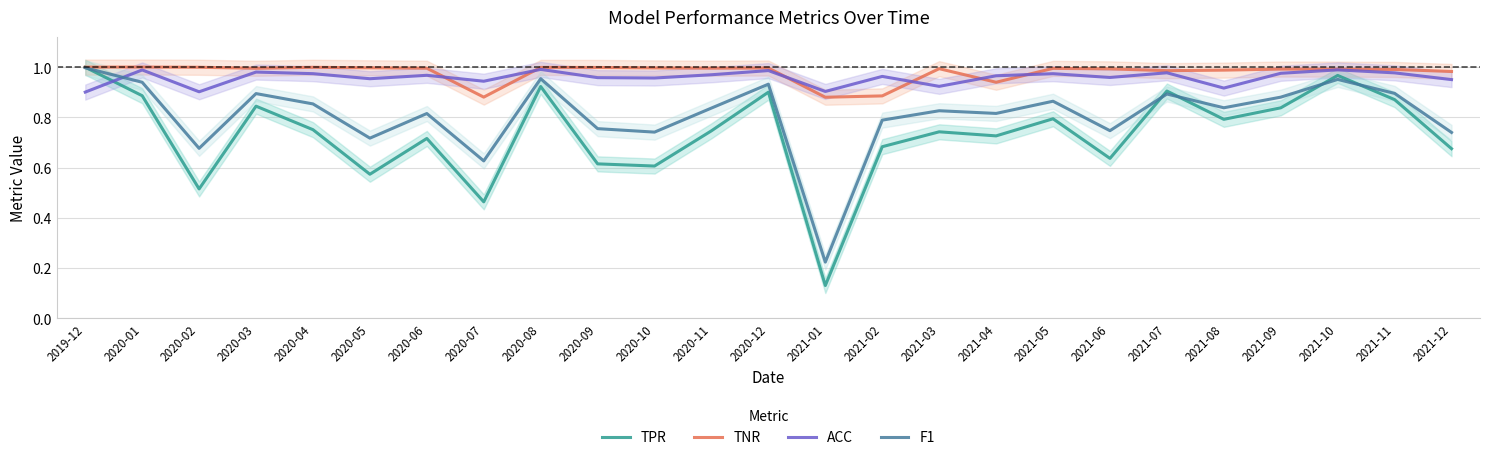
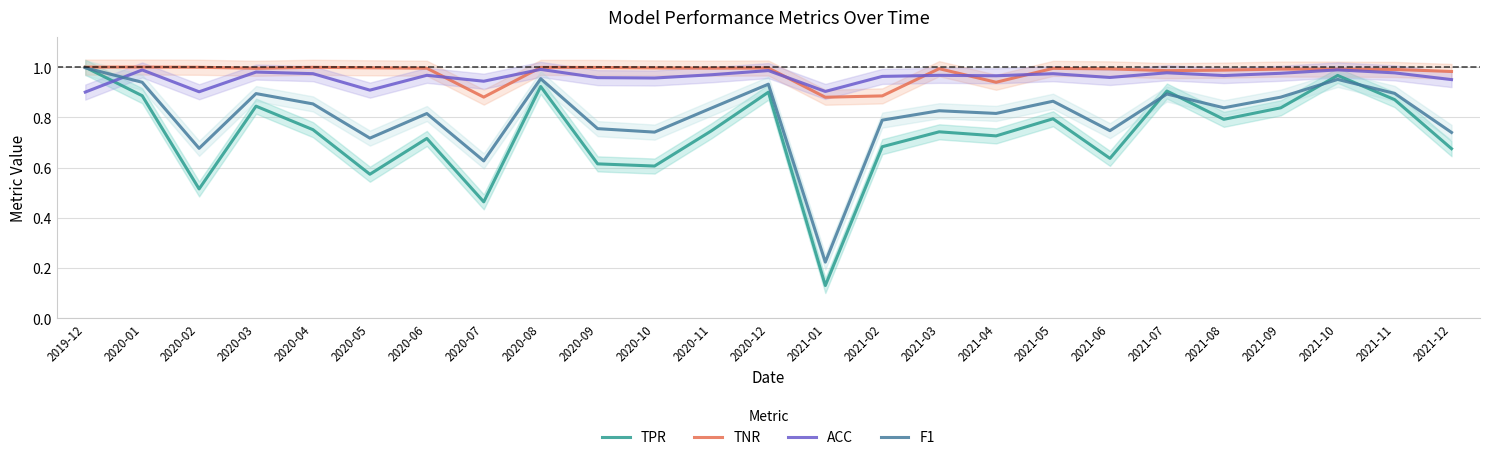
  {
    "TNR": {
      "2020-01": 1.00,
      "2020-02": 1.00,
      "2020-03": 1.00,
      "2020-05": 1.00,
      "2020-07": 0.88,
      "2020-09": 1.00,
      "2021-01": 0.88,
      "2021-02": 0.89,
      "2021-04": 0.94,
      "2021-09": 0.99,
      "2021-11": 0.99
    },
    "ACC": {
      "2019-12": 0.90,
      "2020-01": 0.99,
      "2020-02": 0.90,
      "2020-03": 0.98,
      "2020-04": 0.97,
-     "2020-05": 0.95,
+     "2020-05": 0.91,
      "2020-06": 0.97,
      "2020-07": 0.94,
      "2020-09": 0.96,
      "2020-10": 0.96,
      "2020-11": 0.97,
      "2021-02": 0.96,
-     "2021-03": 0.92,
+     "2021-03": 0.97,
      "2021-05": 0.97,
      "2021-06": 0.96,
-     "2021-08": 0.92,
+     "2021-08": 0.97,
      "2021-09": 0.98,
      "2021-11": 0.98,
      "2021-12": 0.95
    }
  }
